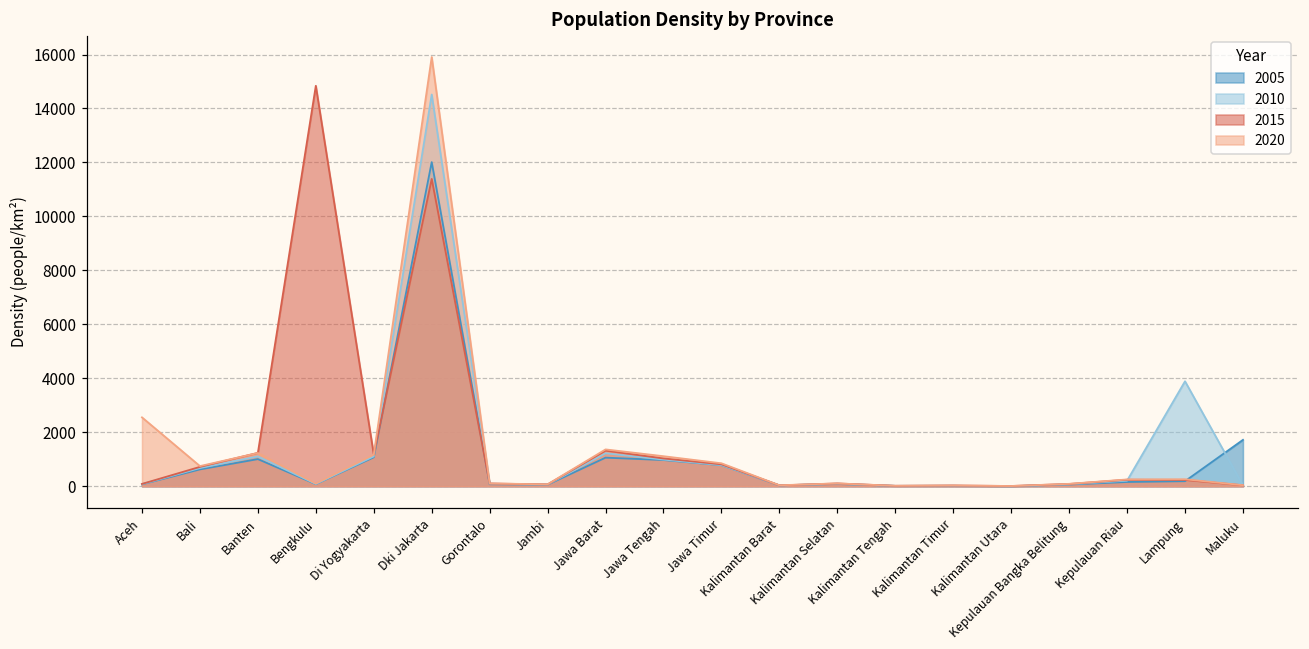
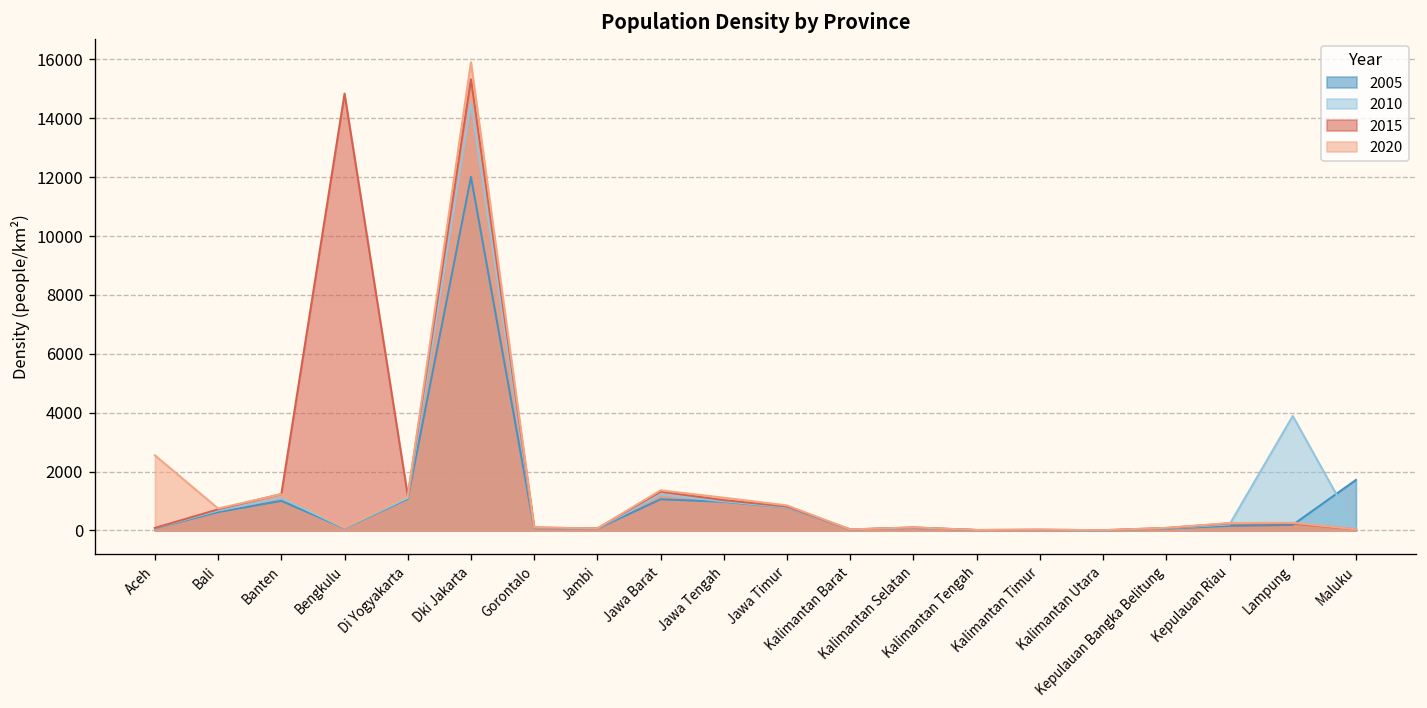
  {
    "2005": {
      "Dki Jakarta": 12000,
      "Jawa Barat": 1100,
      "Maluku": 1700
    },
    "2010": {
      "Dki Jakarta": 14500,
      "Lampung": 3900
    },
    "2015": {
      "Bengkulu": 14800,
-     "Dki Jakarta": 11400
+     "Dki Jakarta": 15300
    },
    "2020": {
      "Aceh": 2600,
      "Dki Jakarta": 15900
    }
  }
